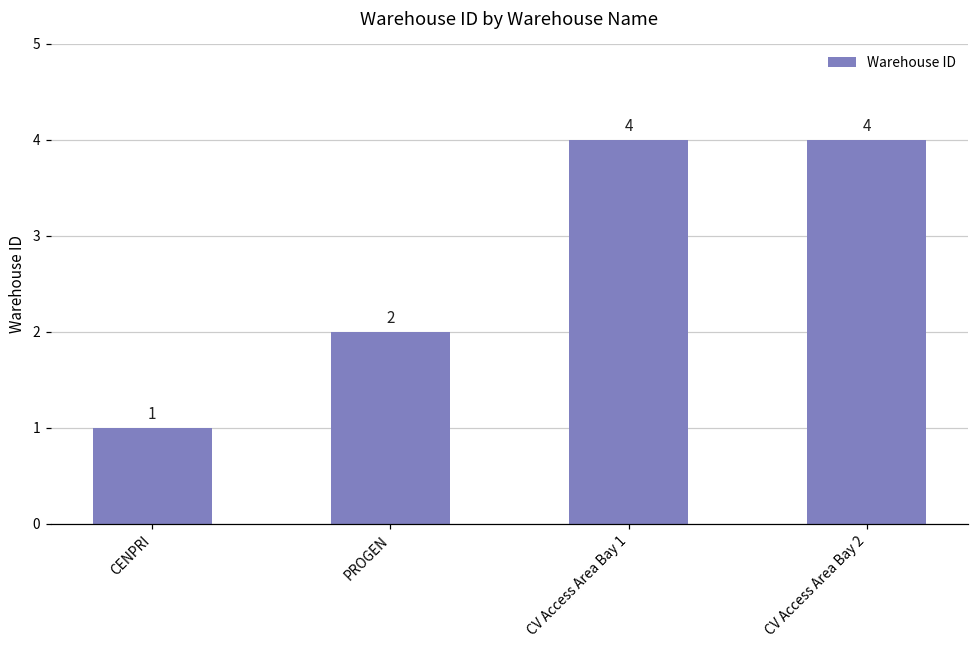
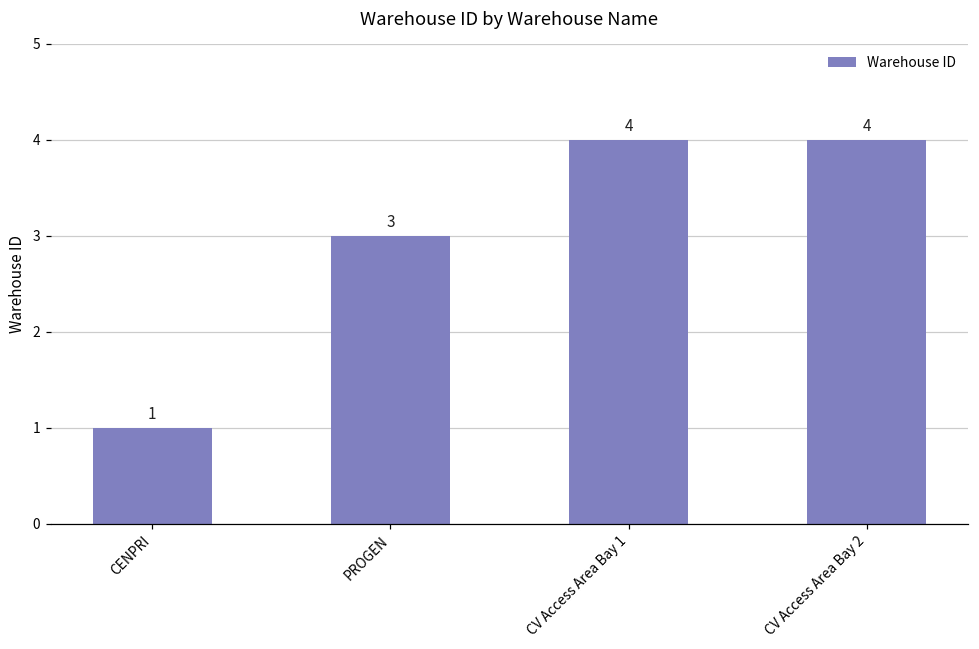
  {
    "CENPRI": 1,
-   "PROGEN": 2,
+   "PROGEN": 3,
    "CV Access Area Bay 1": 4,
    "CV Access Area Bay 2": 4
  }
